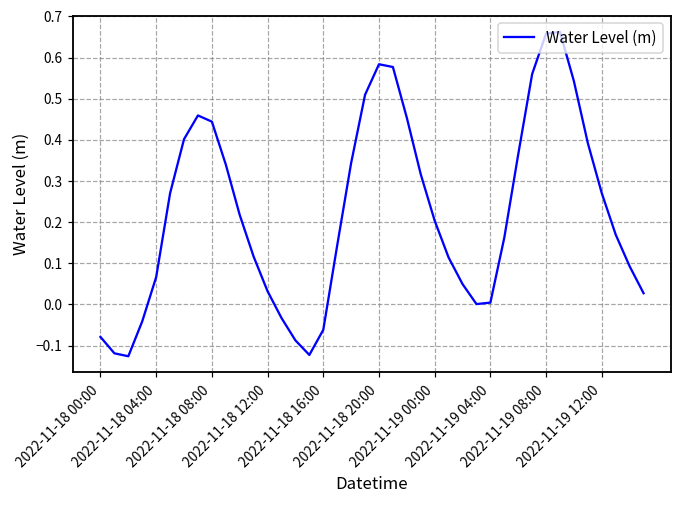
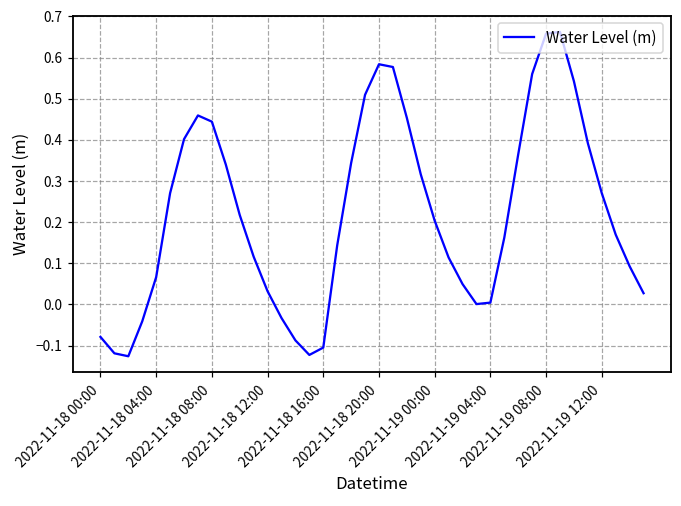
  {
    "2022-11-18 00:00": -0.08,
    "2022-11-18 04:00": 0.07,
    "2022-11-18 08:00": 0.44,
    "2022-11-18 12:00": 0.03,
-   "2022-11-18 16:00": -0.06,
+   "2022-11-18 16:00": -0.10,
    "2022-11-18 20:00": 0.58,
    "2022-11-19 00:00": 0.20,
    "2022-11-19 04:00": 0.00,
    "2022-11-19 12:00": 0.27
  }
